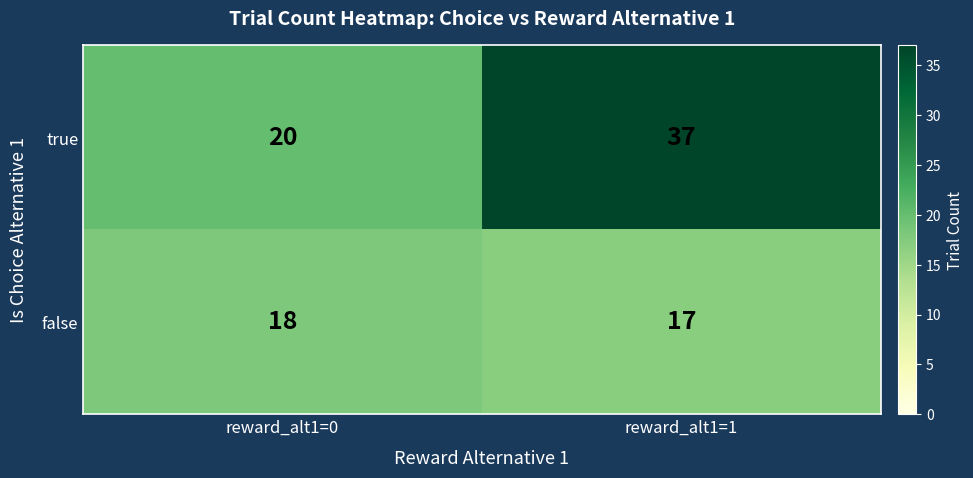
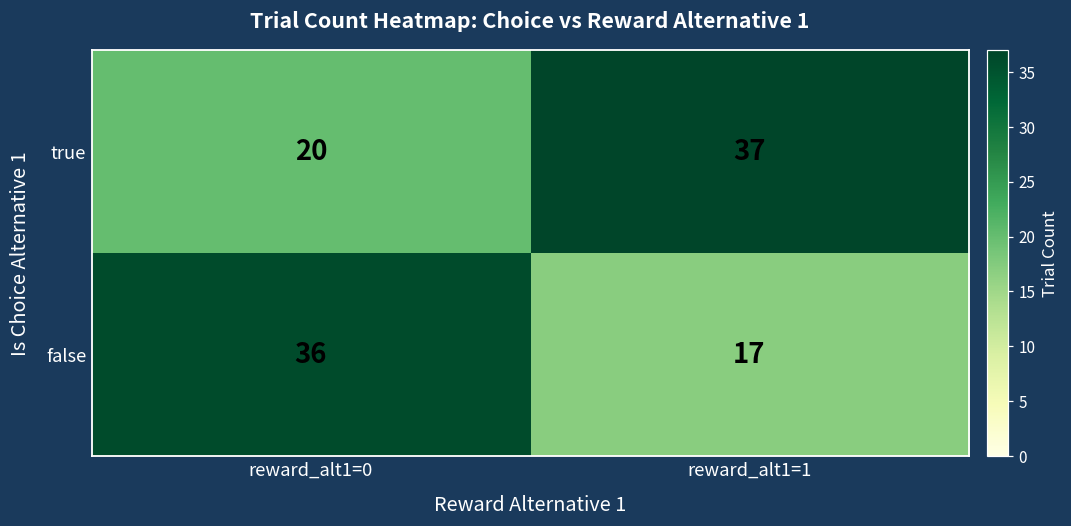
  {
    "true": {
      "reward_alt1=0": 20,
      "reward_alt1=1": 37
    },
    "false": {
-     "reward_alt1=0": 18,
+     "reward_alt1=0": 36,
      "reward_alt1=1": 17
    }
  }
